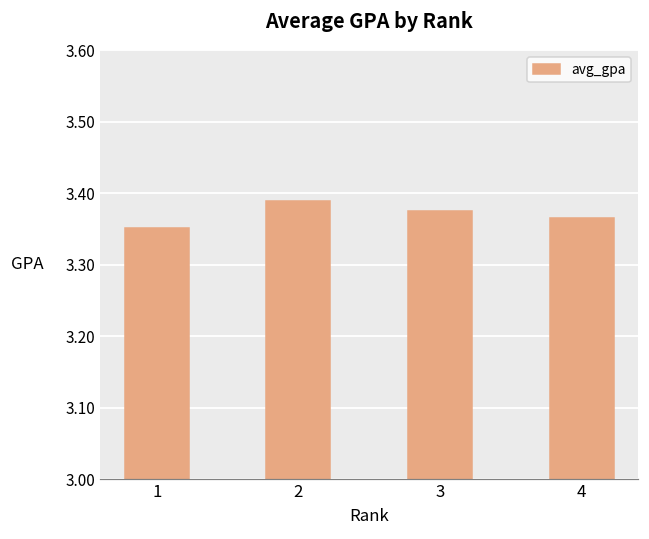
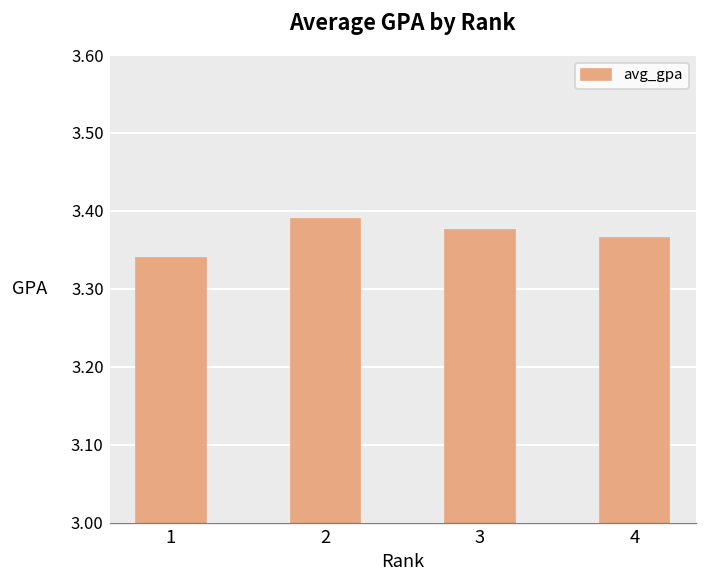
  {
-   "1": 3.35,
+   "1": 3.34,
    "2": 3.39,
    "3": 3.38,
    "4": 3.37
  }
